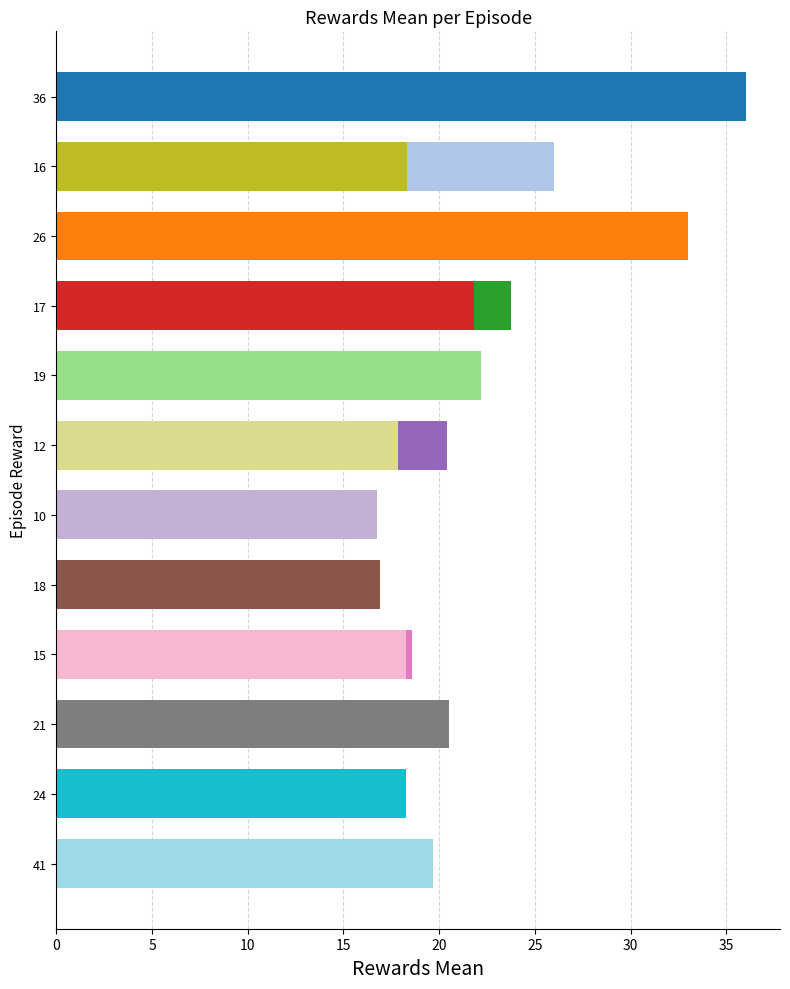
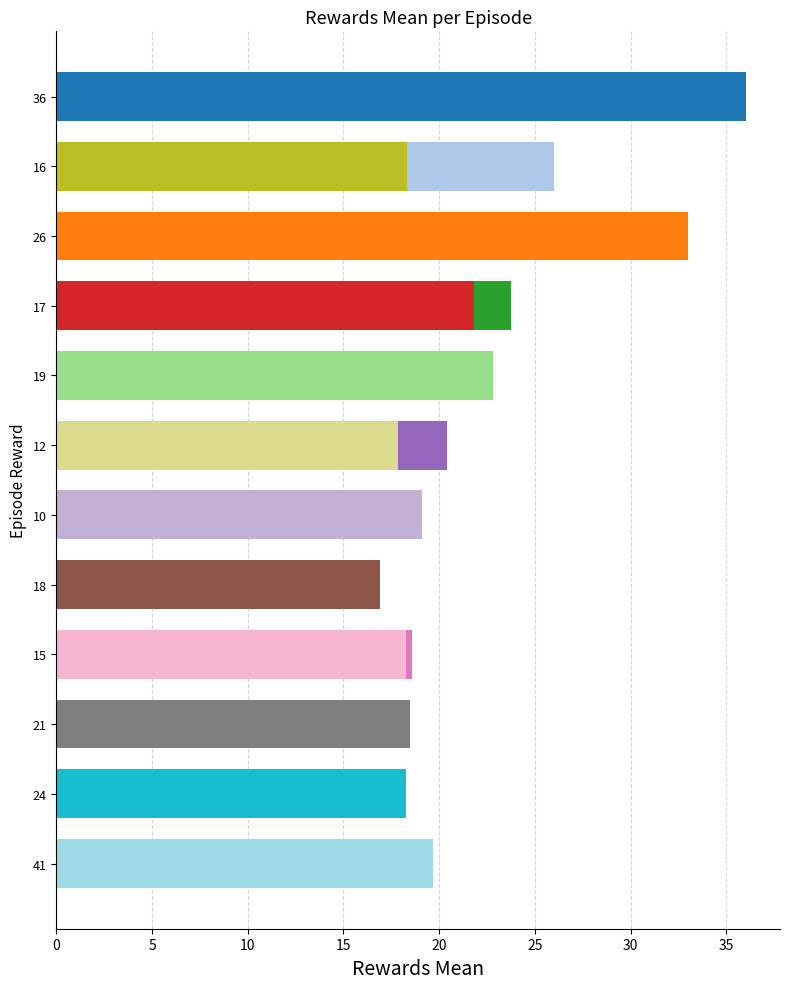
  {
    "36": 36.0,
    "26": 33.0,
-   "19": 22.2,
-   "10": 16.7,
+   "19": 22.8,
+   "10": 19.1,
    "18": 16.9,
-   "21": 20.5,
+   "21": 18.5,
    "24": 18.3,
    "41": 19.7
  }
